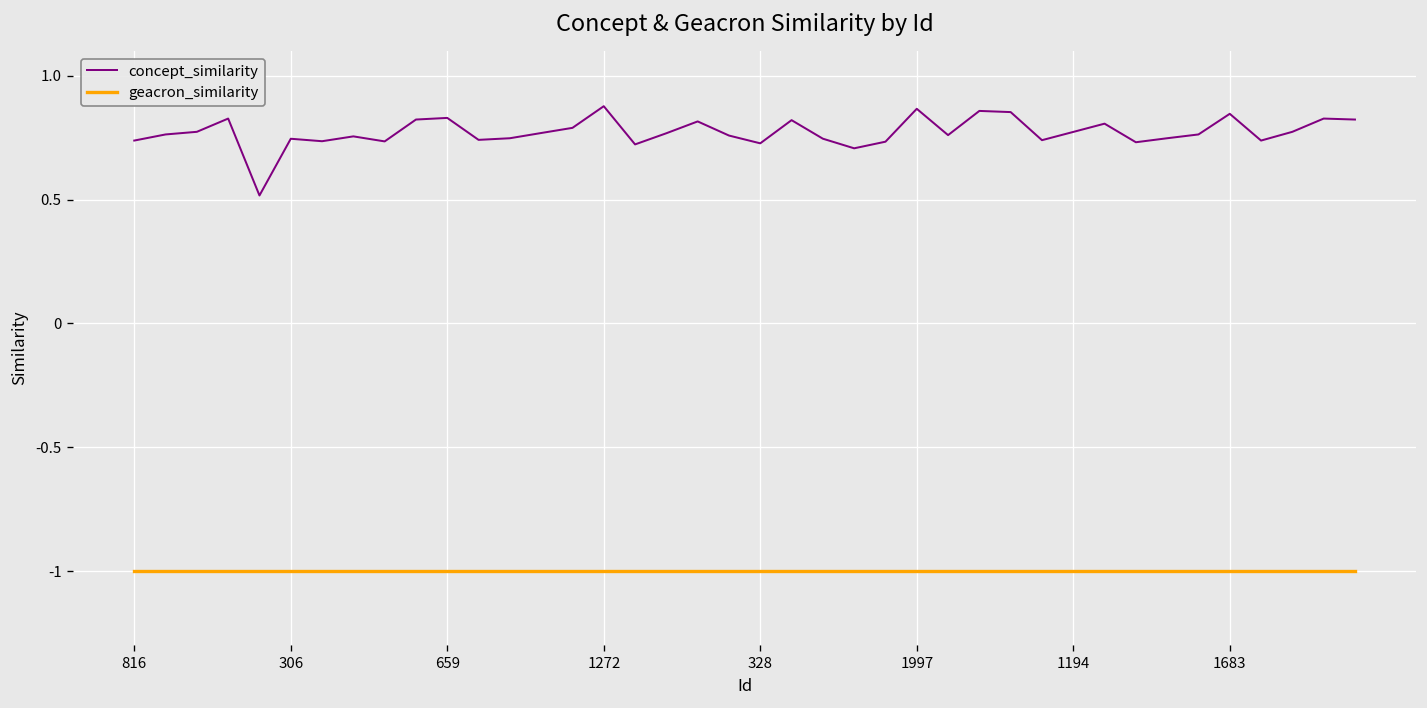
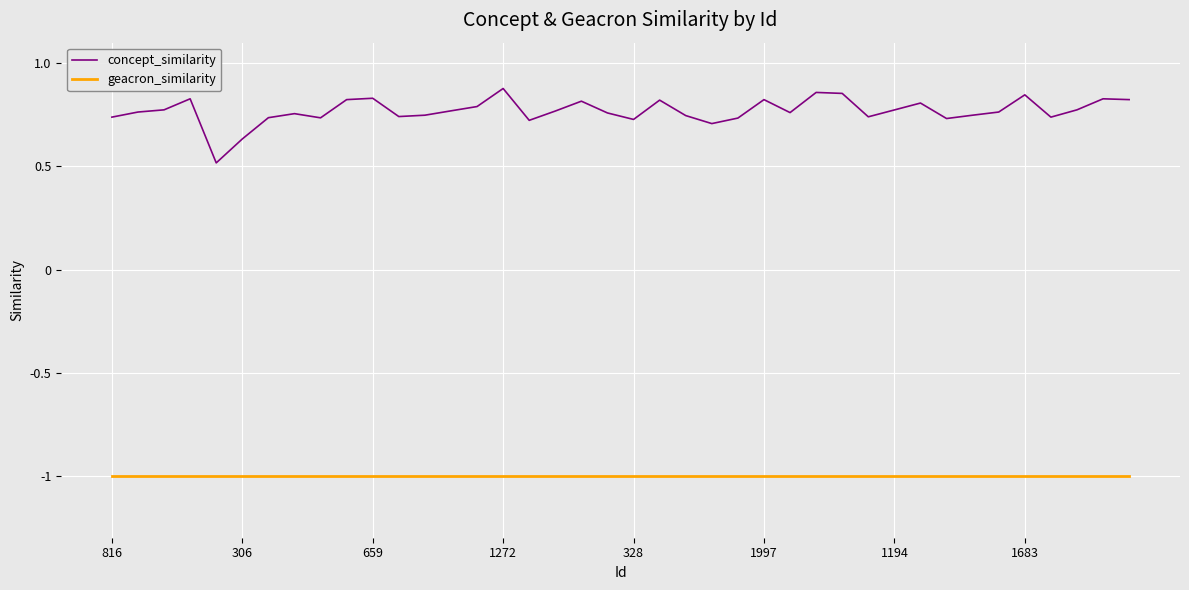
  {
    "concept_similarity": {
      "816": 0.74,
-     "306": 0.75,
+     "306": 0.63,
      "659": 0.83,
      "1272": 0.88,
      "328": 0.73,
-     "1997": 0.87,
+     "1997": 0.82,
      "1194": 0.77,
      "1683": 0.85
    },
    "geacron_similarity": {
      "816": -1.00,
      "306": -1.00,
      "659": -1.00,
      "1272": -1.00,
      "328": -1.00,
      "1997": -1.00,
      "1194": -1.00,
      "1683": -1.00
    }
  }
